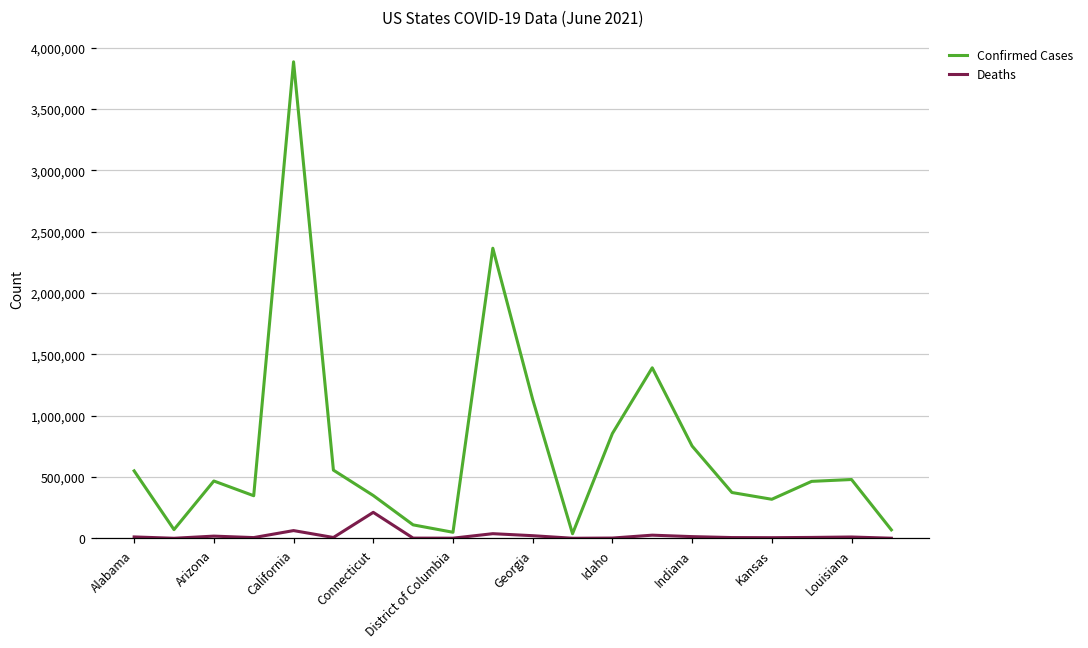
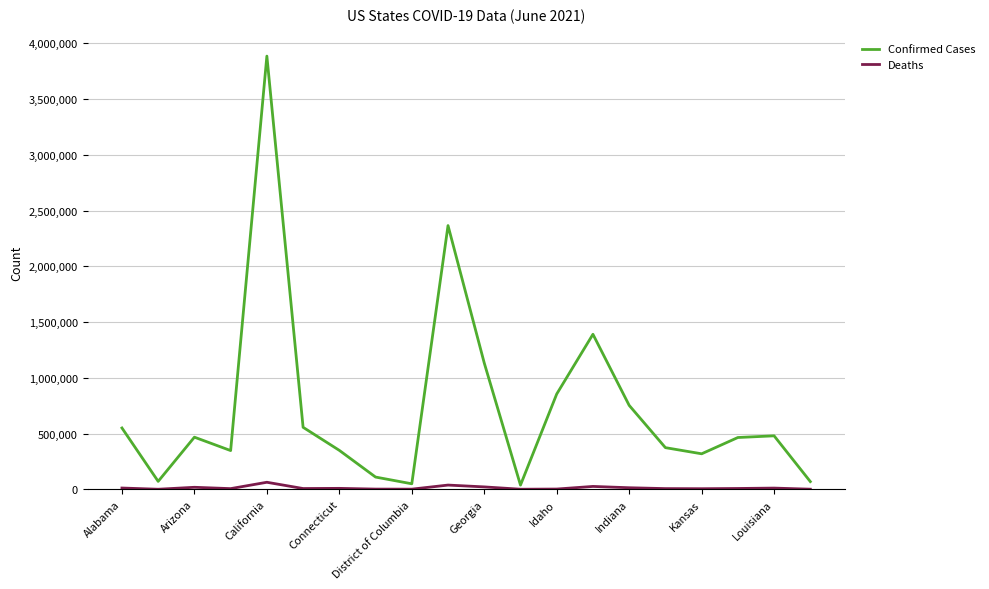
  {
    "Confirmed Cases": {
      "Alabama": "550,000",
      "Arizona": "470,000",
      "California": "3,890,000",
      "Connecticut": "350,000",
      "District of Columbia": "50,000",
      "Georgia": "1,130,000",
      "Idaho": "850,000",
      "Indiana": "750,000",
      "Kansas": "320,000",
      "Louisiana": "480,000"
    },
    "Deaths": {
      "Alabama": "10,000",
      "Arizona": "20,000",
      "California": "60,000",
-     "Connecticut": "210,000",
+     "Connecticut": "10,000",
      "District of Columbia": "0",
      "Georgia": "20,000",
      "Idaho": "0",
      "Indiana": "10,000",
      "Kansas": "10,000",
      "Louisiana": "10,000"
    }
  }
